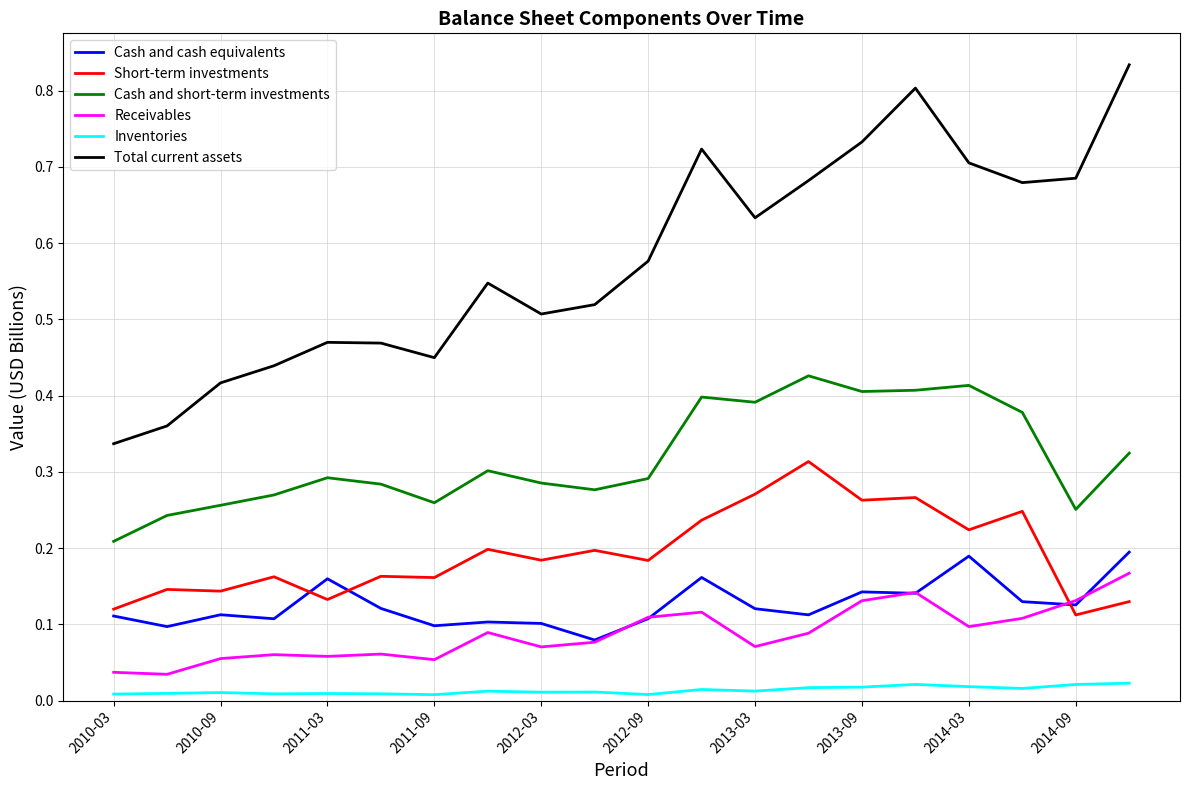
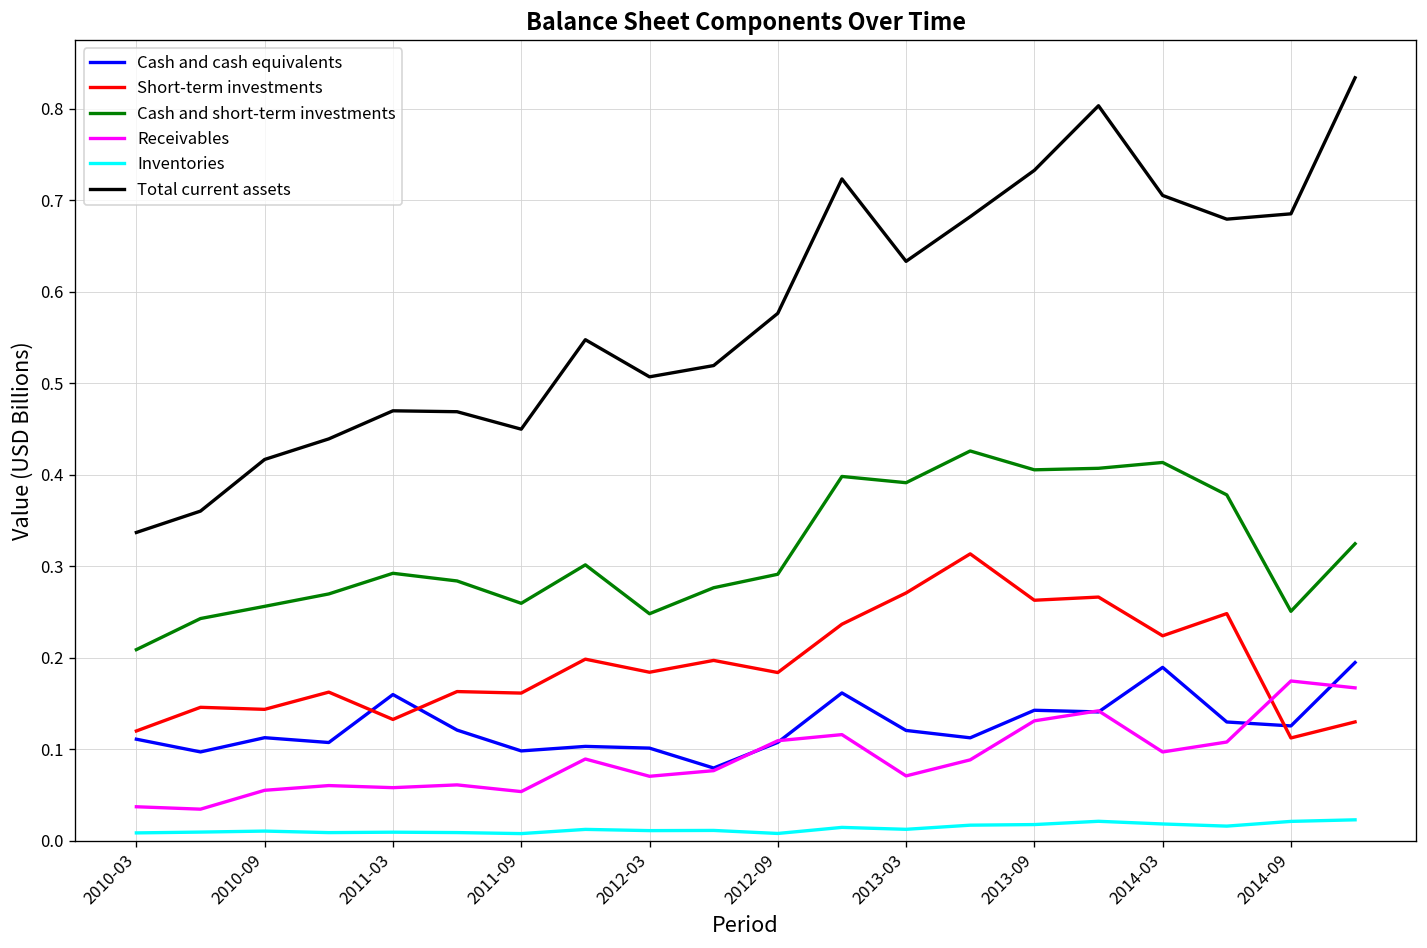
  {
    "Cash and cash equivalents": {
      "2010-03": 0.11,
      "2010-09": 0.11,
      "2011-03": 0.16,
      "2011-09": 0.10,
      "2012-03": 0.10,
      "2013-03": 0.12,
      "2013-09": 0.14,
      "2014-03": 0.19,
      "2014-09": 0.13
    },
    "Short-term investments": {
      "2010-03": 0.12,
      "2010-09": 0.14,
      "2011-03": 0.13,
      "2011-09": 0.16,
      "2012-03": 0.18,
      "2012-09": 0.18,
      "2013-03": 0.27,
      "2013-09": 0.26,
      "2014-03": 0.22,
      "2014-09": 0.11
    },
    "Cash and short-term investments": {
      "2010-03": 0.21,
      "2010-09": 0.26,
      "2011-03": 0.29,
      "2011-09": 0.26,
-     "2012-03": 0.29,
+     "2012-03": 0.25,
      "2012-09": 0.29,
      "2013-03": 0.39,
      "2013-09": 0.41,
      "2014-03": 0.41,
      "2014-09": 0.25
    },
    "Receivables": {
      "2010-03": 0.04,
      "2010-09": 0.06,
      "2011-03": 0.06,
      "2011-09": 0.05,
      "2012-03": 0.07,
      "2013-03": 0.07,
      "2013-09": 0.13,
      "2014-03": 0.10,
-     "2014-09": 0.13
+     "2014-09": 0.17
    },
    "Inventories": {
      "2010-03": 0.01,
      "2010-09": 0.01,
      "2011-03": 0.01,
      "2011-09": 0.01,
      "2012-03": 0.01,
      "2012-09": 0.01,
      "2013-03": 0.01,
      "2013-09": 0.02,
      "2014-03": 0.02,
      "2014-09": 0.02
    },
    "Total current assets": {
      "2010-03": 0.34,
      "2010-09": 0.42,
      "2011-03": 0.47,
      "2011-09": 0.45,
      "2012-03": 0.51,
      "2012-09": 0.58,
      "2013-03": 0.63,
      "2013-09": 0.73,
      "2014-03": 0.71,
      "2014-09": 0.69
    }
  }
